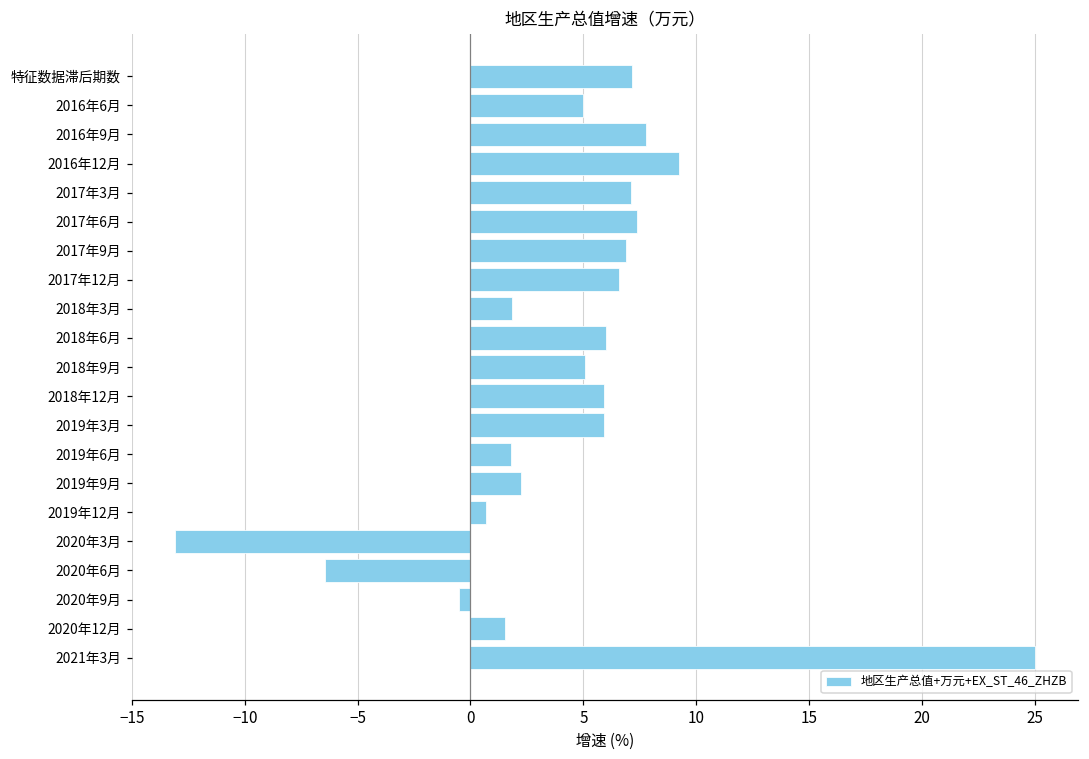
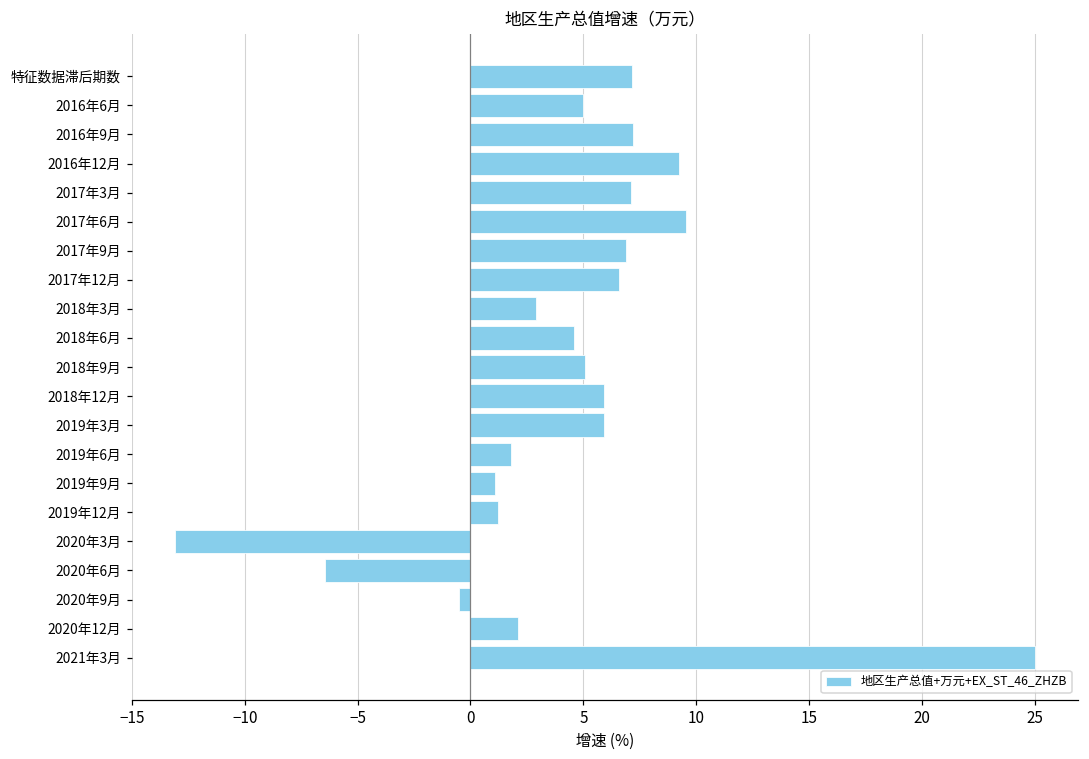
  {
    "特征数据滞后期数": 7.1,
    "2016年6月": 5.0,
-   "2016年9月": 7.8,
+   "2016年9月": 7.2,
    "2016年12月": 9.3,
    "2017年3月": 7.1,
-   "2017年6月": 7.4,
+   "2017年6月": 9.5,
    "2017年9月": 6.9,
    "2017年12月": 6.6,
-   "2018年3月": 1.8,
-   "2018年6月": 6.0,
+   "2018年3月": 2.9,
+   "2018年6月": 4.6,
    "2018年9月": 5.1,
    "2018年12月": 5.9,
    "2019年3月": 5.9,
    "2019年6月": 1.8,
-   "2019年9月": 2.2,
-   "2019年12月": 0.7,
+   "2019年9月": 1.1,
+   "2019年12月": 1.2,
    "2020年3月": -13.1,
    "2020年6月": -6.5,
    "2020年9月": -0.5,
-   "2020年12月": 1.5,
+   "2020年12月": 2.1,
    "2021年3月": 25.0
  }
